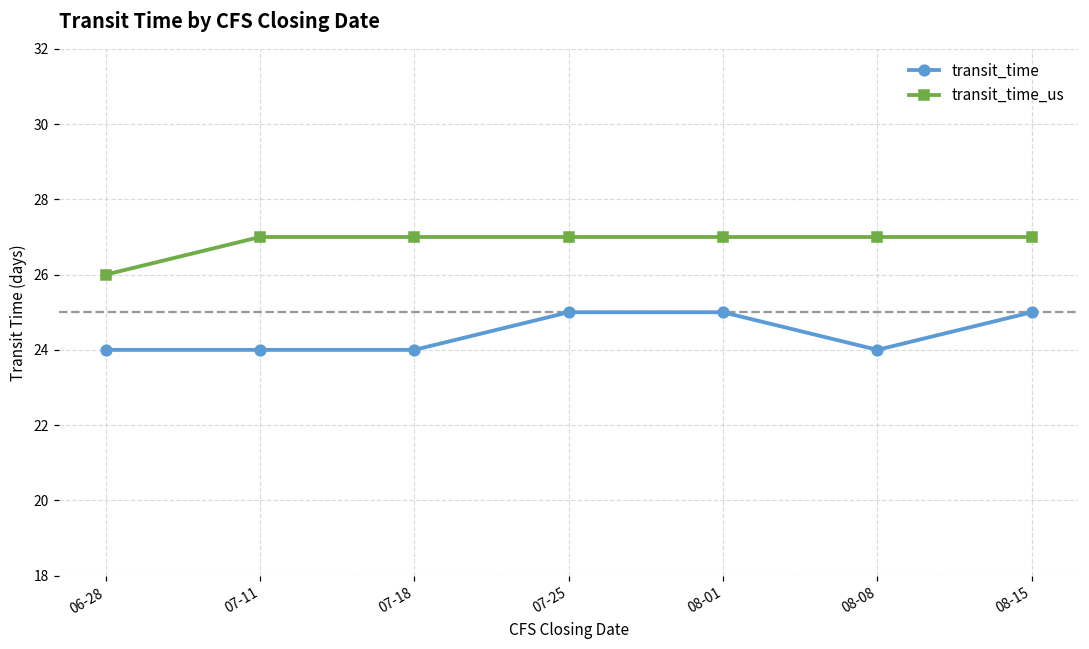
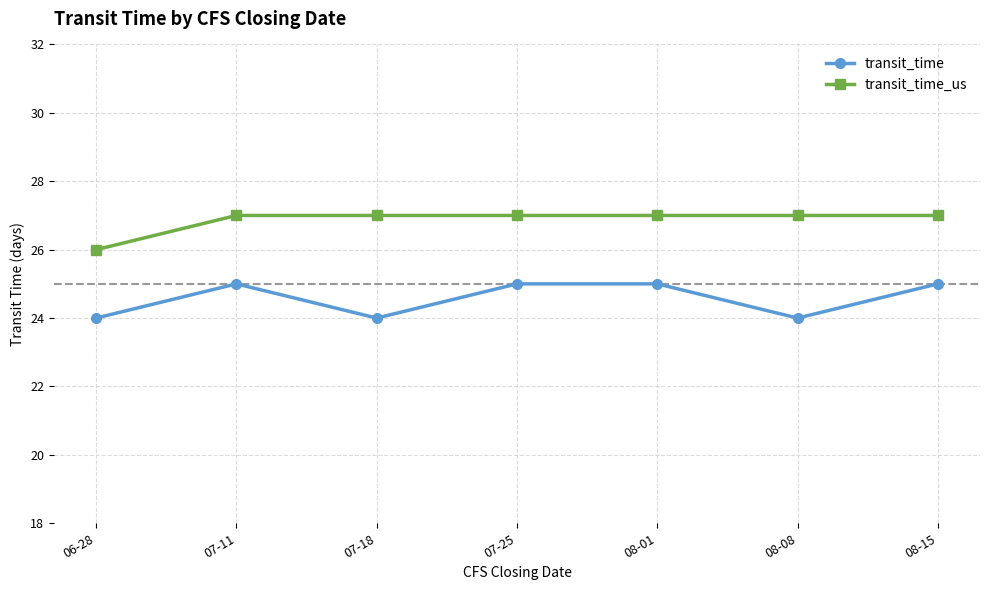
  {
    "transit_time": {
      "06-28": 24,
-     "07-11": 24,
+     "07-11": 25,
      "07-18": 24,
      "07-25": 25,
      "08-01": 25,
      "08-08": 24,
      "08-15": 25
    },
    "transit_time_us": {
      "06-28": 26,
      "07-11": 27,
      "07-18": 27,
      "07-25": 27,
      "08-01": 27,
      "08-08": 27,
      "08-15": 27
    }
  }
